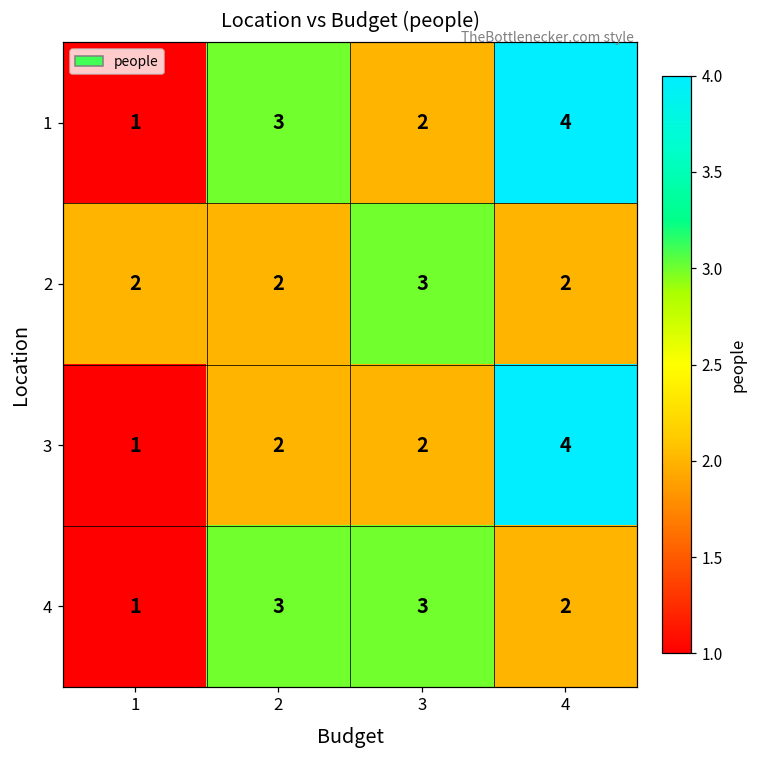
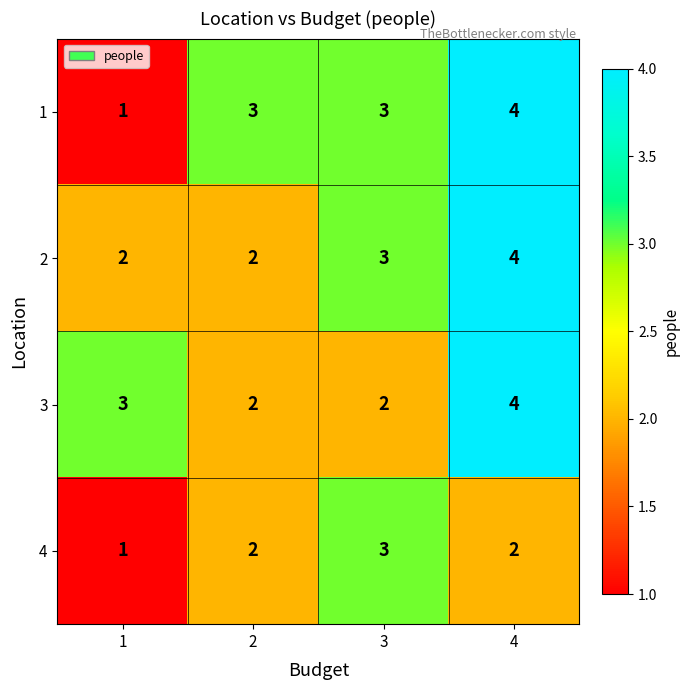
  {
    "1": {
      "1": 1,
      "2": 3,
-     "3": 2,
+     "3": 3,
      "4": 4
    },
    "2": {
      "1": 2,
      "2": 2,
      "3": 3,
-     "4": 2
+     "4": 4
    },
    "3": {
-     "1": 1,
+     "1": 3,
      "2": 2,
      "3": 2,
      "4": 4
    },
    "4": {
      "1": 1,
-     "2": 3,
+     "2": 2,
      "3": 3,
      "4": 2
    }
  }
